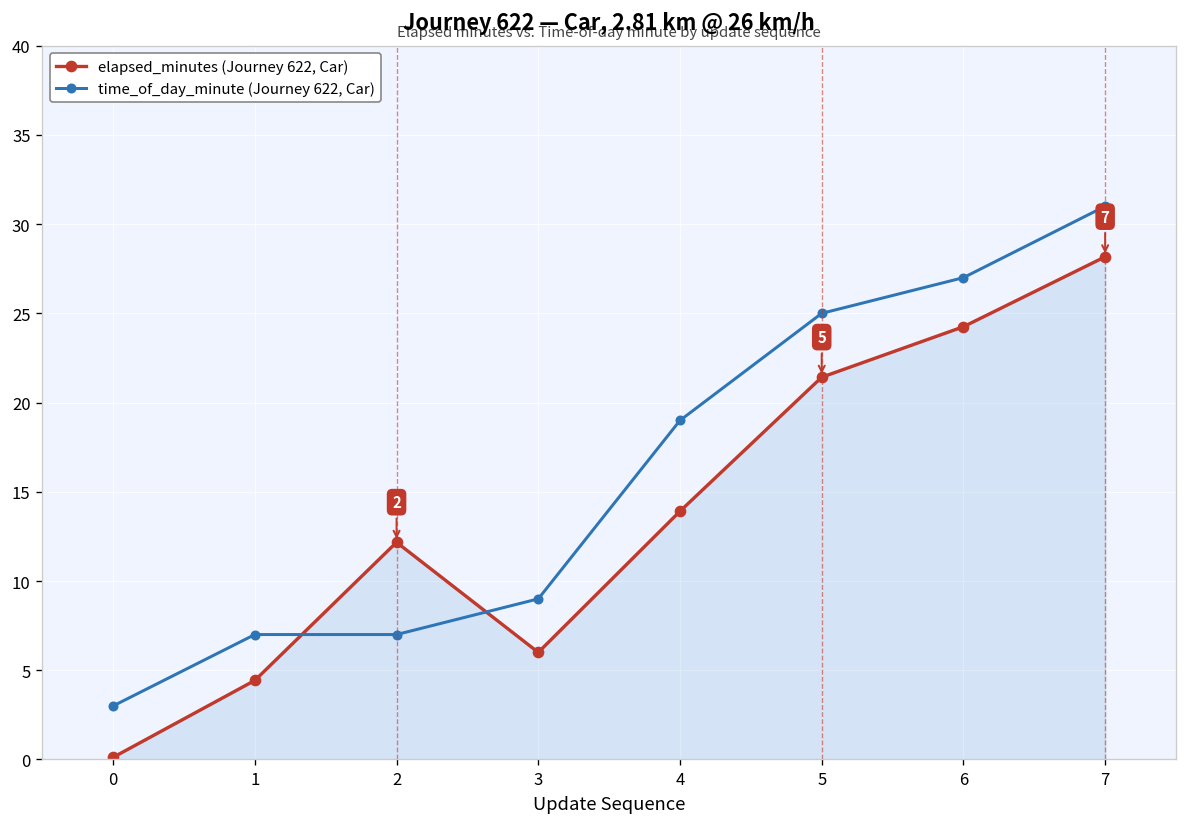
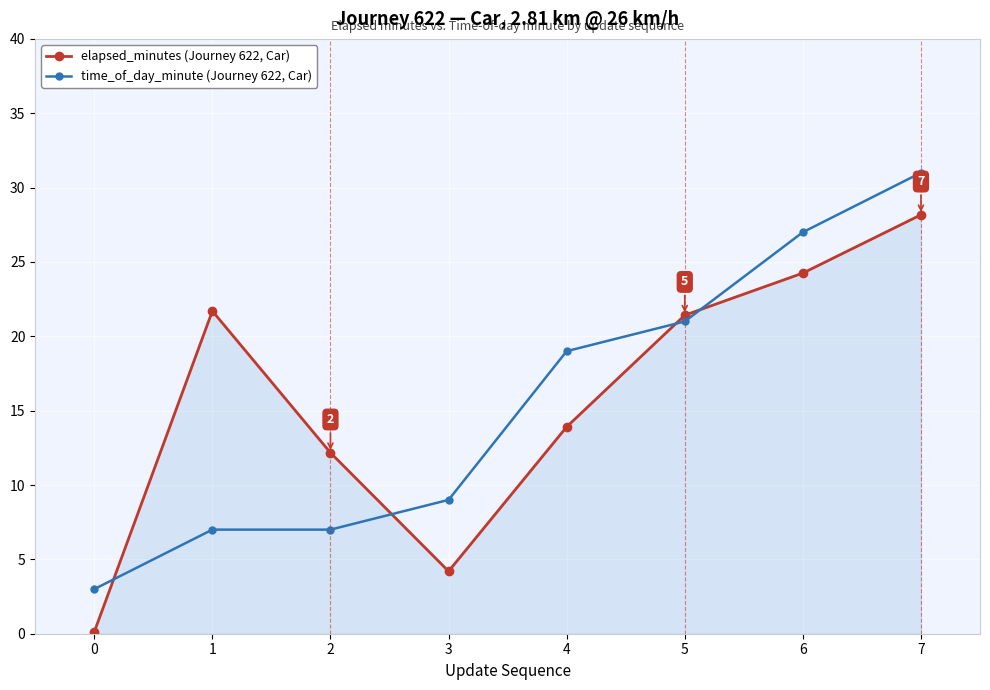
  {
    "elapsed_minutes (Journey 622, Car)": {
      "0": 0.1,
-     "1": 4.4,
-     "3": 6.0,
+     "1": 21.7,
+     "3": 4.2,
      "4": 13.9,
      "6": 24.3,
      "7": 28.2
    },
    "time_of_day_minute (Journey 622, Car)": {
      "0": 3,
      "1": 7,
      "2": 7,
      "3": 9,
      "4": 19,
-     "5": 25,
+     "5": 21,
      "6": 27
    }
  }
